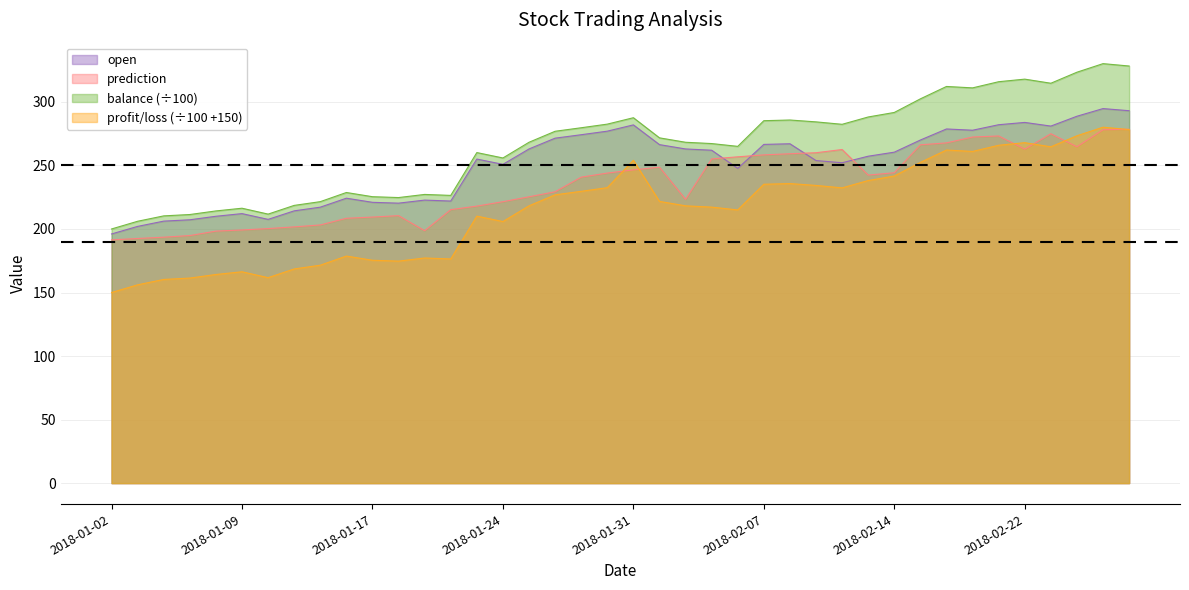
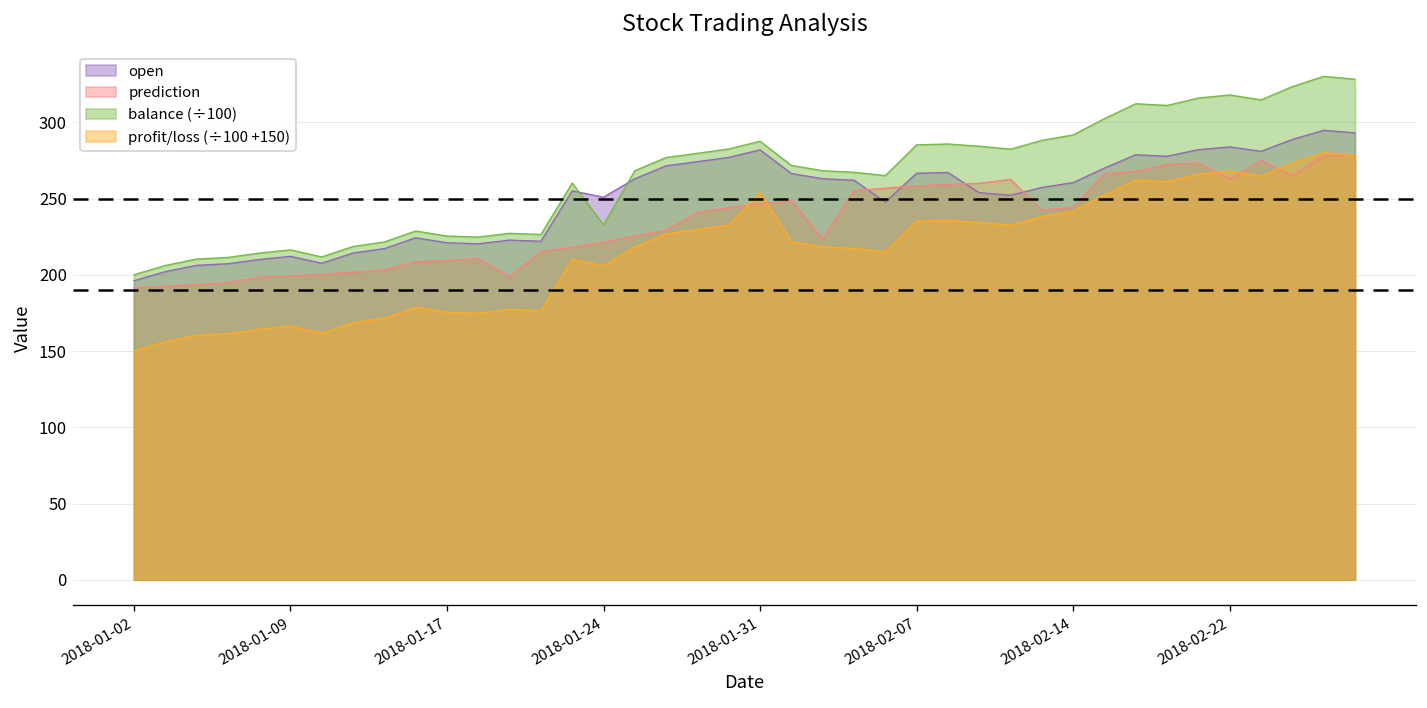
  {
    "open": {
      "2018-01-02": 196,
      "2018-01-09": 212,
      "2018-01-17": 221,
      "2018-01-24": 251,
      "2018-01-31": 282,
      "2018-02-07": 267,
      "2018-02-14": 260,
      "2018-02-22": 284
    },
    "prediction": {
      "2018-01-02": 191,
      "2018-01-09": 199,
      "2018-01-17": 209,
      "2018-01-24": 221,
      "2018-01-31": 247,
      "2018-02-07": 258,
      "2018-02-14": 244,
      "2018-02-22": 263
    },
    "balance (÷100)": {
      "2018-01-02": 200,
      "2018-01-09": 216,
      "2018-01-17": 225,
-     "2018-01-24": 256,
+     "2018-01-24": 233,
      "2018-01-31": 288,
      "2018-02-07": 285,
      "2018-02-14": 292,
      "2018-02-22": 318
    },
    "profit/loss (÷100 +150)": {
      "2018-01-02": 150,
      "2018-01-09": 166,
      "2018-01-17": 175,
      "2018-01-24": 206,
      "2018-01-31": 254,
      "2018-02-07": 235,
      "2018-02-14": 242,
      "2018-02-22": 268
    }
  }
